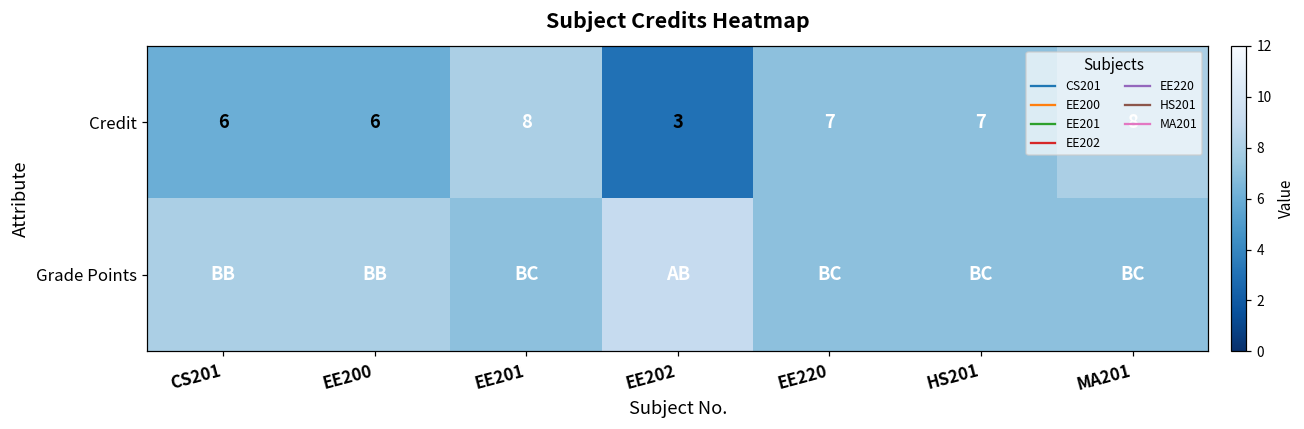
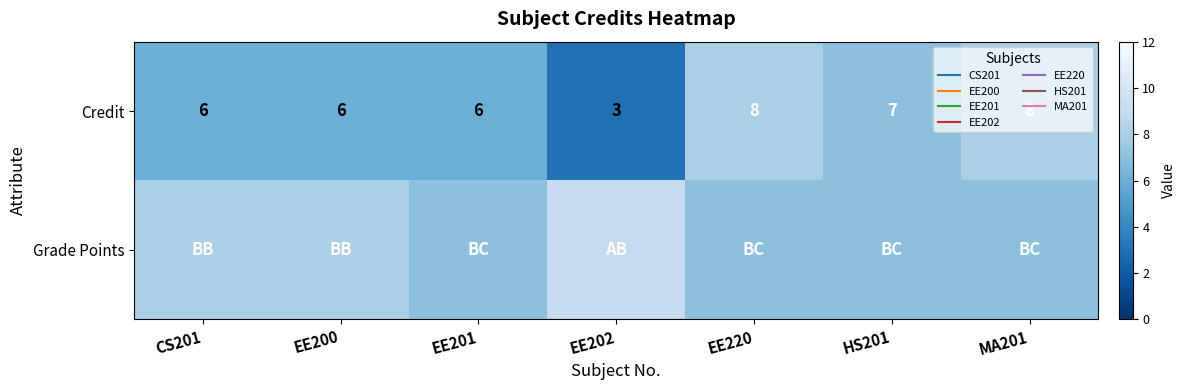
  {
    "Credit": {
      "CS201": 6,
      "EE200": 6,
-     "EE201": 8,
+     "EE201": 6,
      "EE202": 3,
-     "EE220": 7,
+     "EE220": 8,
      "HS201": 7
    }
  }
